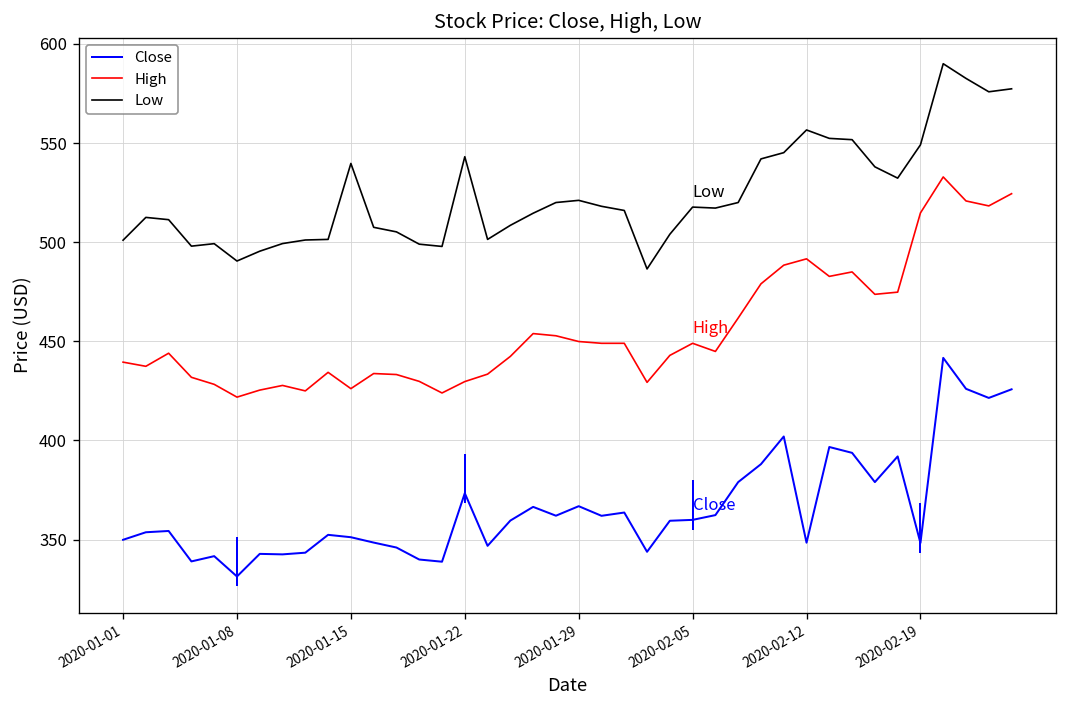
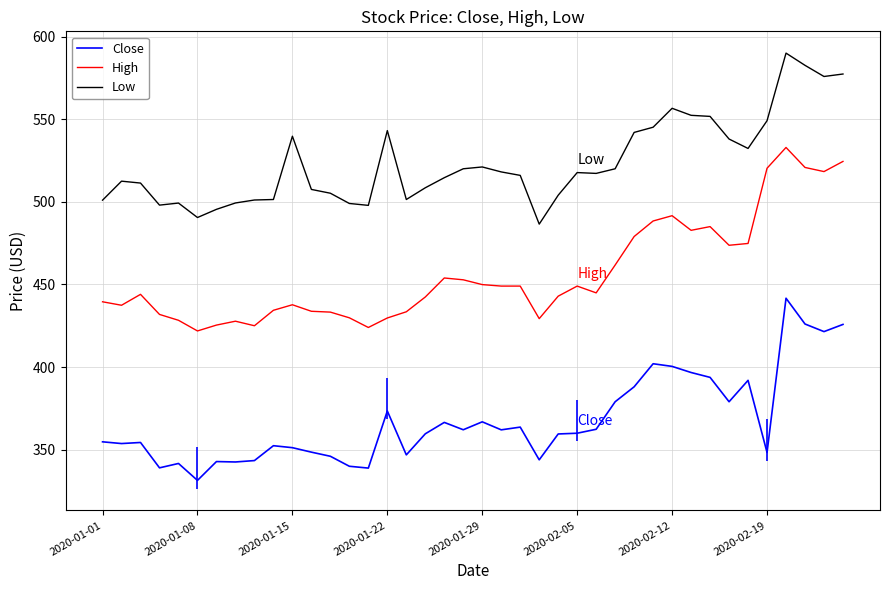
  {
    "Close": {
-     "2020-01-01": 350,
+     "2020-01-01": 355,
      "2020-01-08": 331,
      "2020-01-15": 351,
      "2020-01-22": 373,
      "2020-01-29": 367,
      "2020-02-05": 360,
-     "2020-02-12": 348,
+     "2020-02-12": 400,
      "2020-02-19": 348
    },
    "High": {
      "2020-01-01": 440,
      "2020-01-08": 422,
-     "2020-01-15": 426,
+     "2020-01-15": 438,
      "2020-01-22": 430,
      "2020-01-29": 450,
      "2020-02-05": 449,
      "2020-02-12": 492,
-     "2020-02-19": 515
+     "2020-02-19": 520
    },
    "Low": {
      "2020-01-01": 501,
      "2020-01-08": 491,
      "2020-01-15": 540,
      "2020-01-22": 543,
      "2020-01-29": 521,
      "2020-02-05": 518,
      "2020-02-12": 557,
      "2020-02-19": 549
    }
  }
